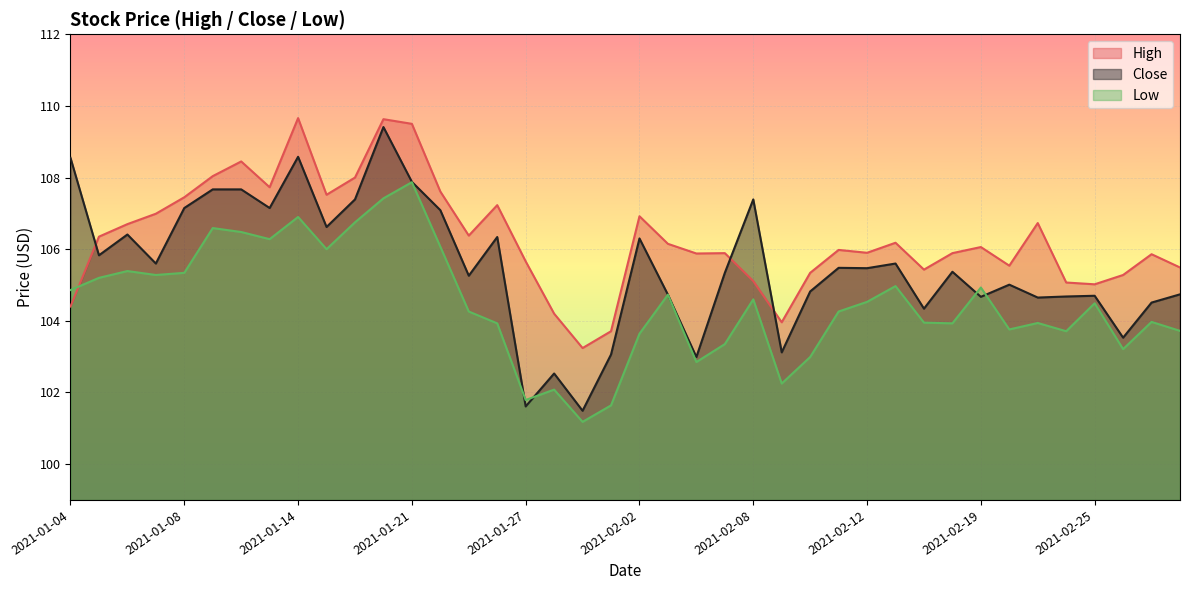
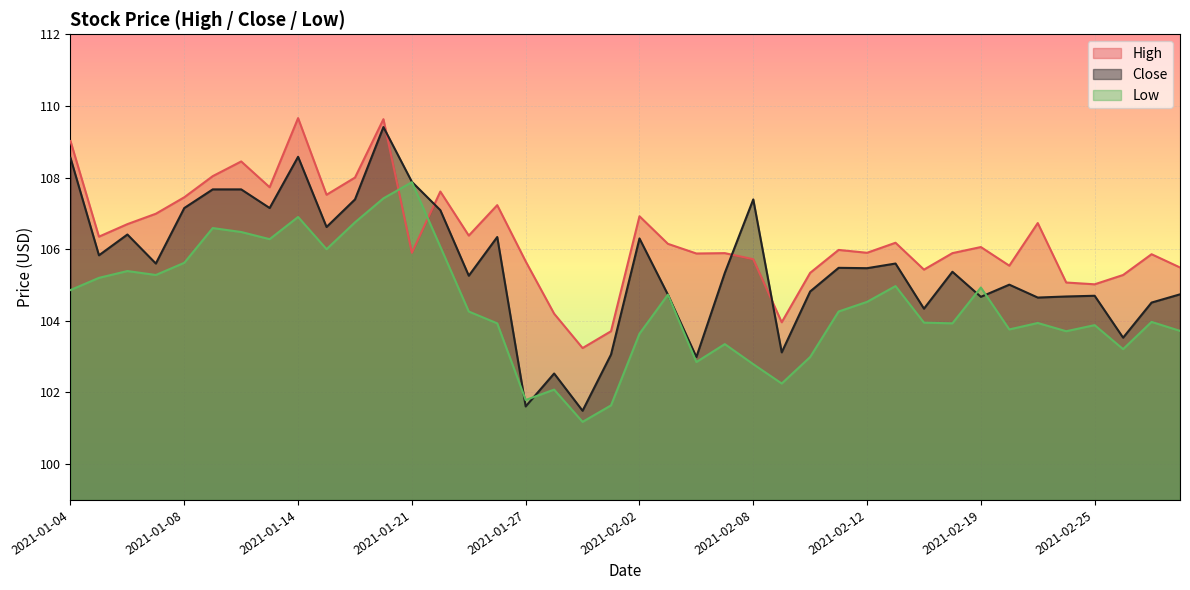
  {
    "High": {
-     "2021-01-04": 104.4,
+     "2021-01-04": 109.0,
      "2021-01-08": 107.5,
      "2021-01-14": 109.7,
-     "2021-01-21": 109.5,
+     "2021-01-21": 105.9,
      "2021-01-27": 105.7,
      "2021-02-02": 106.9,
-     "2021-02-08": 105.1,
+     "2021-02-08": 105.7,
      "2021-02-12": 105.9,
      "2021-02-19": 106.1,
      "2021-02-25": 105.0
    },
    "Close": {
      "2021-01-04": 108.6,
      "2021-01-08": 107.2,
      "2021-01-14": 108.6,
      "2021-01-27": 101.6,
      "2021-02-02": 106.3,
      "2021-02-08": 107.4,
      "2021-02-12": 105.5,
      "2021-02-19": 104.7,
      "2021-02-25": 104.7
    },
    "Low": {
      "2021-01-04": 104.9,
-     "2021-01-08": 105.3,
+     "2021-01-08": 105.6,
      "2021-01-14": 106.9,
      "2021-01-27": 101.8,
      "2021-02-02": 103.6,
-     "2021-02-08": 104.6,
+     "2021-02-08": 102.8,
      "2021-02-12": 104.5,
      "2021-02-19": 104.9,
-     "2021-02-25": 104.5
+     "2021-02-25": 103.9
    }
  }
